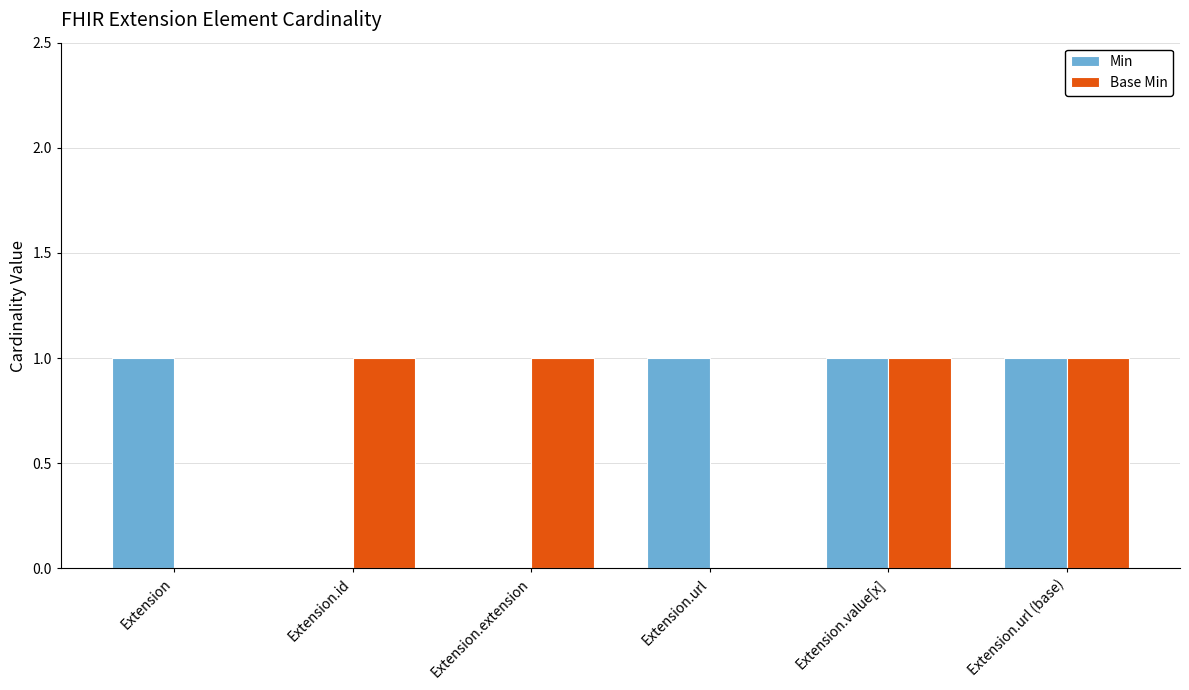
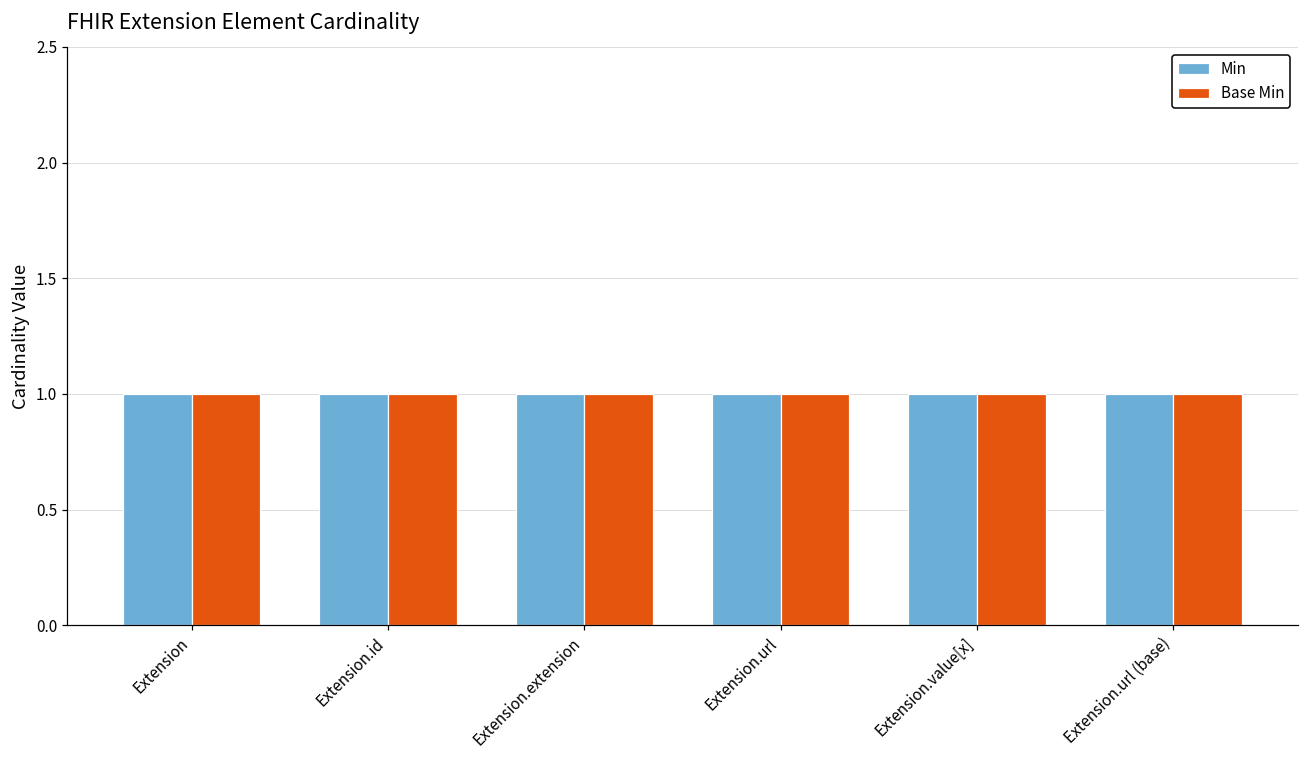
  {
    "Min": {
      "Extension": 1,
-     "Extension.id": 0,
-     "Extension.extension": 0,
+     "Extension.id": 1,
+     "Extension.extension": 1,
      "Extension.url": 1,
      "Extension.value[x]": 1,
      "Extension.url (base)": 1
    },
    "Base Min": {
-     "Extension": 0,
+     "Extension": 1,
      "Extension.id": 1,
      "Extension.extension": 1,
-     "Extension.url": 0,
+     "Extension.url": 1,
      "Extension.value[x]": 1,
      "Extension.url (base)": 1
    }
  }
